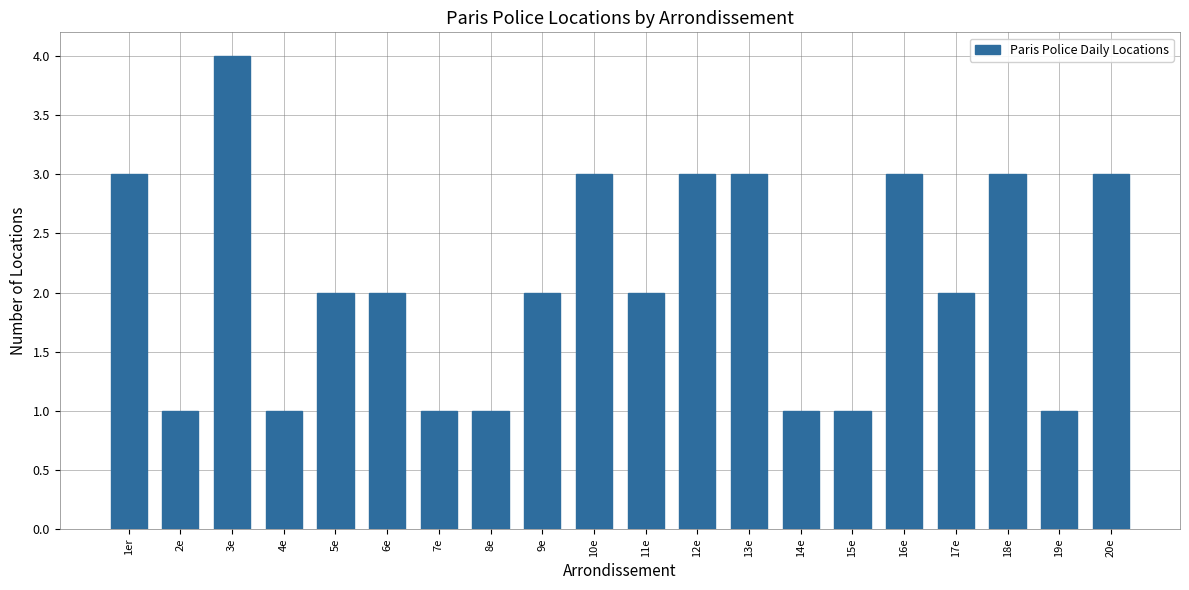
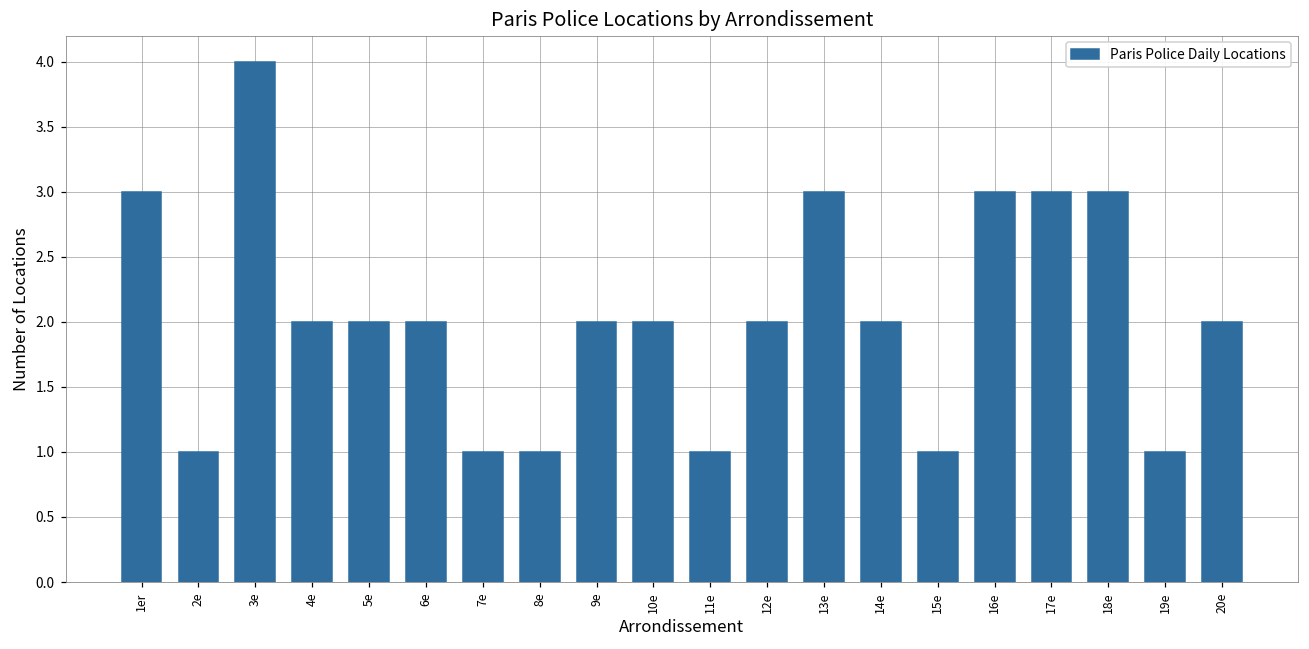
  {
    "1er": 3,
    "2e": 1,
    "3e": 4,
-   "4e": 1,
+   "4e": 2,
    "5e": 2,
    "6e": 2,
    "7e": 1,
    "8e": 1,
    "9e": 2,
-   "10e": 3,
-   "11e": 2,
-   "12e": 3,
+   "10e": 2,
+   "11e": 1,
+   "12e": 2,
    "13e": 3,
-   "14e": 1,
+   "14e": 2,
    "15e": 1,
    "16e": 3,
-   "17e": 2,
+   "17e": 3,
    "18e": 3,
    "19e": 1,
-   "20e": 3
+   "20e": 2
  }
